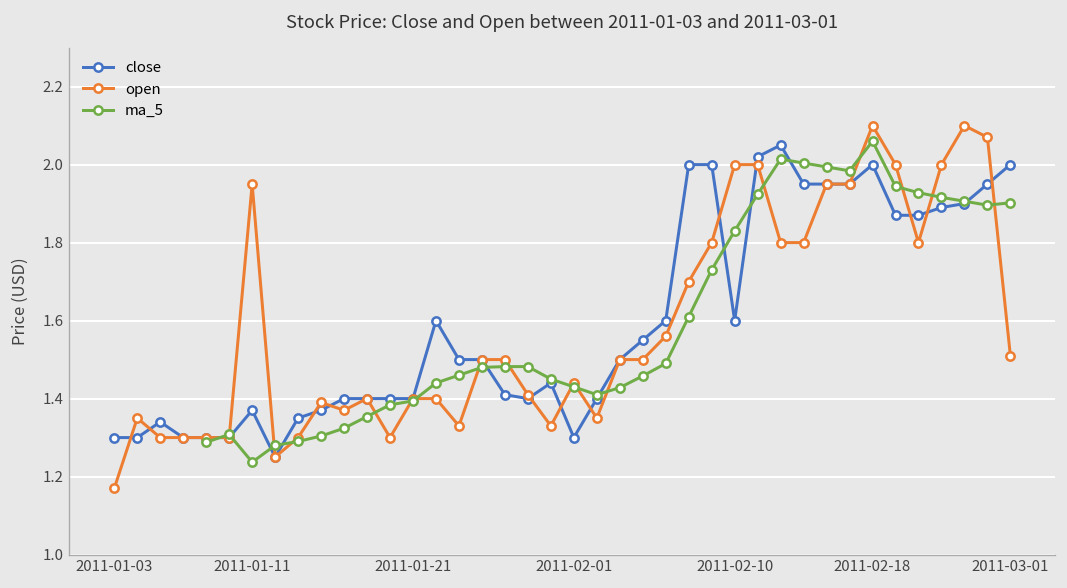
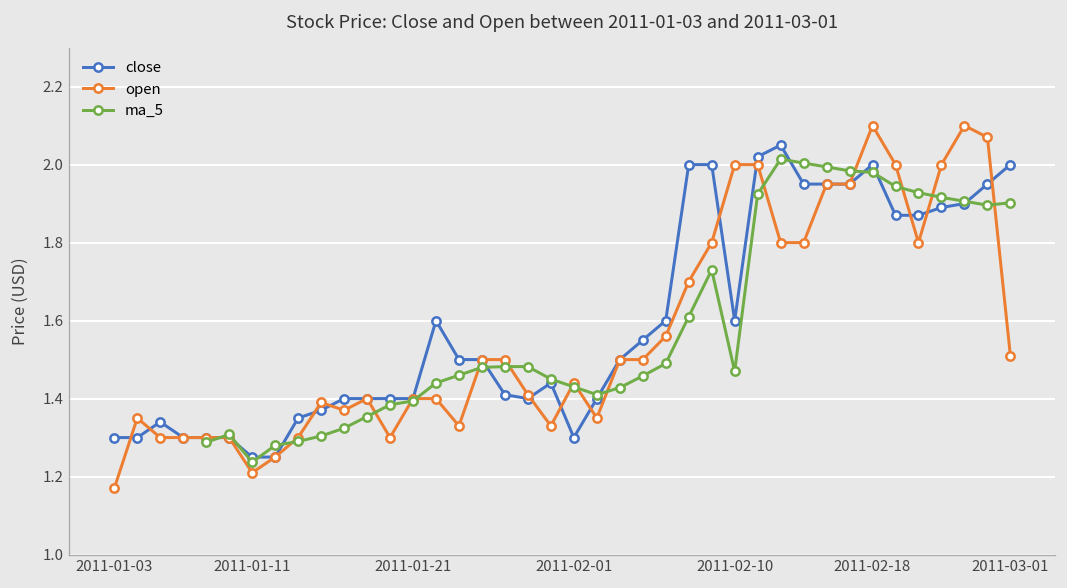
  {
    "close": {
      "2011-01-03": 1.30,
-     "2011-01-11": 1.37,
+     "2011-01-11": 1.25,
      "2011-02-01": 1.30,
      "2011-02-10": 1.60,
      "2011-02-18": 2.00,
      "2011-03-01": 2.00
    },
    "open": {
      "2011-01-03": 1.17,
-     "2011-01-11": 1.95,
+     "2011-01-11": 1.21,
      "2011-02-01": 1.44,
      "2011-02-10": 2.00,
      "2011-02-18": 2.10,
      "2011-03-01": 1.51
    },
    "ma_5": {
      "2011-01-11": 1.24,
      "2011-02-01": 1.43,
-     "2011-02-10": 1.83,
-     "2011-02-18": 2.06,
+     "2011-02-10": 1.47,
+     "2011-02-18": 1.98,
      "2011-03-01": 1.90
    }
  }
